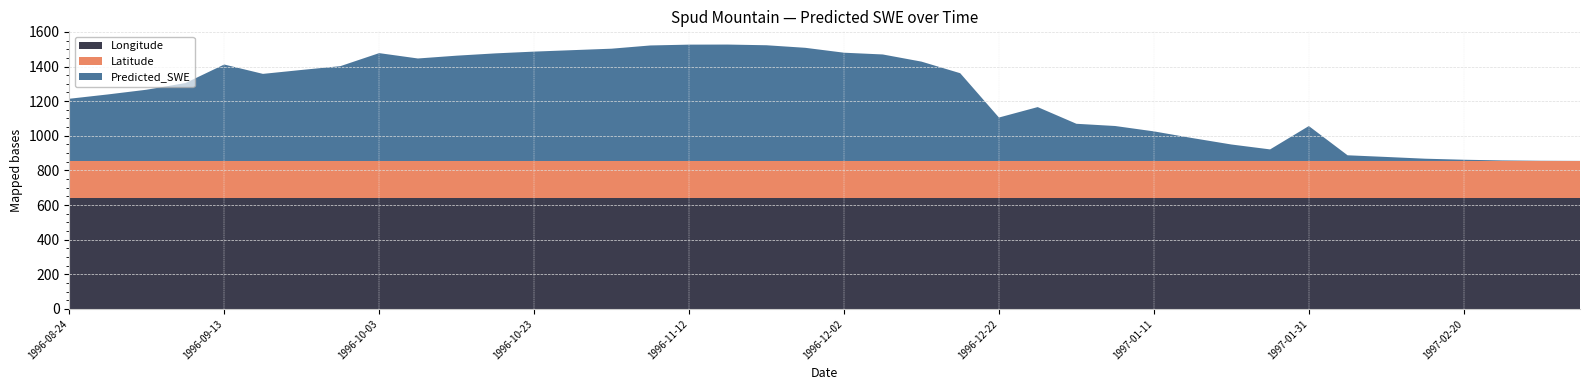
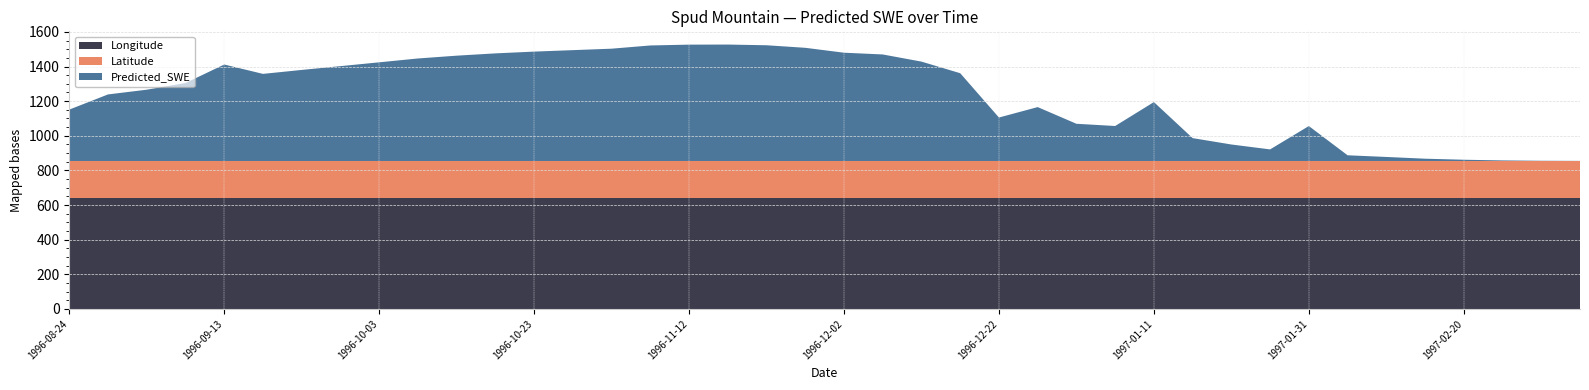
  {
    "Longitude": {
      "1996-08-24": 640,
      "1996-09-13": 640,
      "1996-10-03": 640,
      "1996-10-23": 640,
      "1996-11-12": 640,
      "1996-12-02": 640,
      "1996-12-22": 640,
      "1997-01-11": 640,
      "1997-01-31": 640,
      "1997-02-20": 640
    },
    "Latitude": {
      "1996-08-24": 210,
      "1996-09-13": 210,
      "1996-10-03": 210,
      "1996-10-23": 210,
      "1996-11-12": 210,
      "1996-12-02": 210,
      "1996-12-22": 210,
      "1997-01-11": 210,
      "1997-01-31": 210
    },
    "Predicted_SWE": {
-     "1996-08-24": 360,
+     "1996-08-24": 300,
      "1996-09-13": 560,
-     "1996-10-03": 620,
+     "1996-10-03": 570,
      "1996-10-23": 630,
      "1996-11-12": 670,
      "1996-12-02": 630,
      "1996-12-22": 250,
-     "1997-01-11": 170,
+     "1997-01-11": 340,
      "1997-01-31": 200
    }
  }
